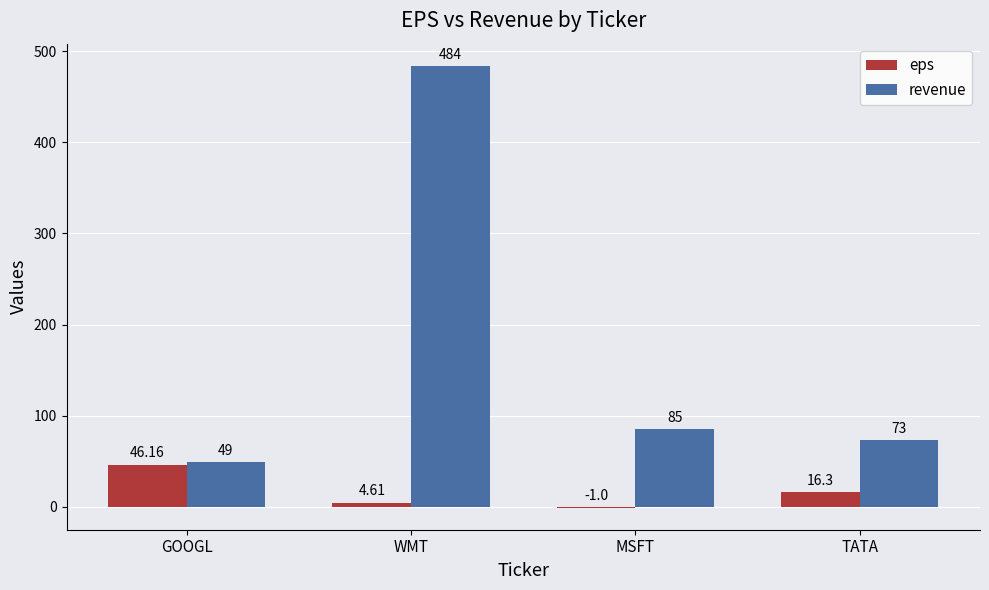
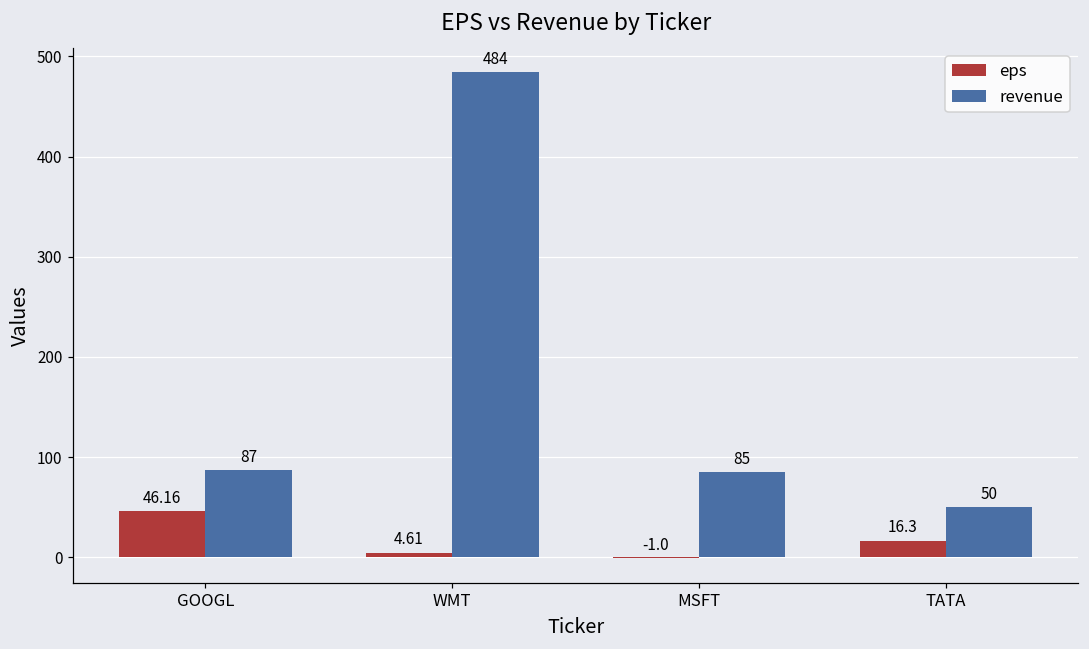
  {
    "eps": {
      "GOOGL": 46.16,
      "WMT": 4.61,
      "MSFT": -1.0,
      "TATA": 16.3
    },
    "revenue": {
-     "GOOGL": 49,
+     "GOOGL": 87,
      "WMT": 484,
      "MSFT": 85,
-     "TATA": 73
+     "TATA": 50
    }
  }
